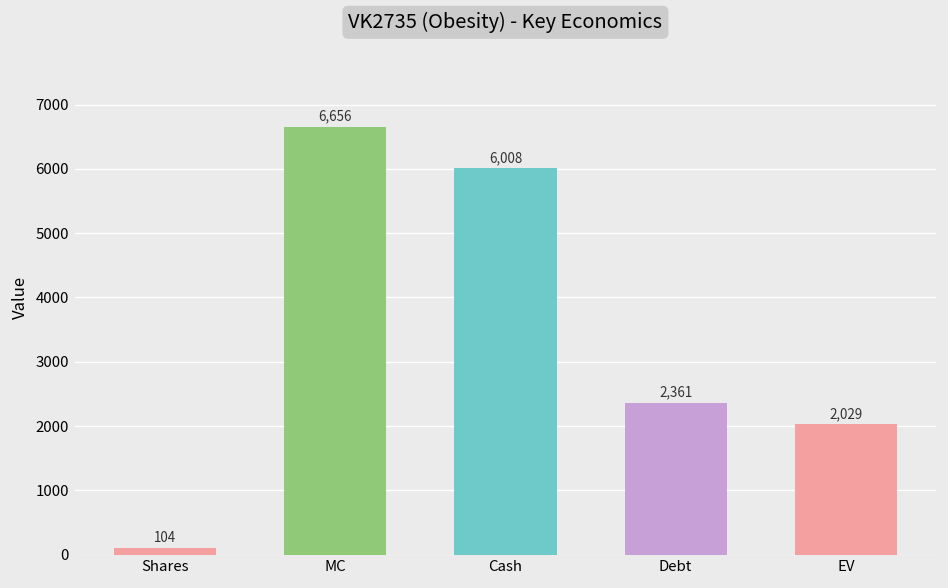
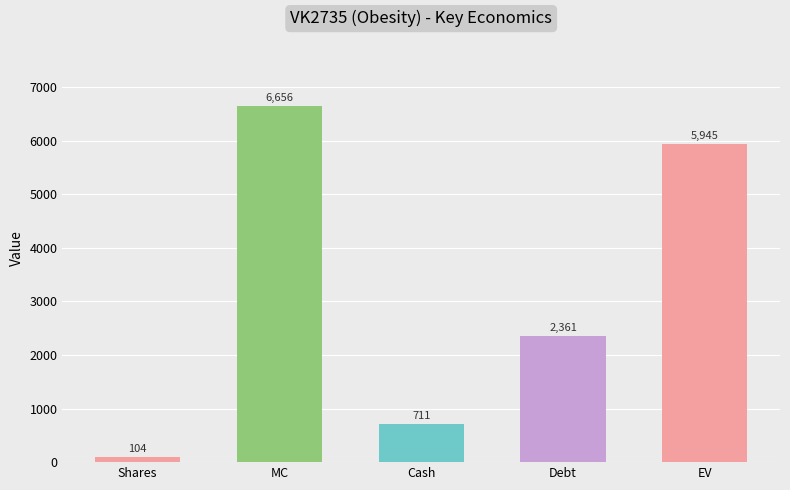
  {
    "Shares": "104",
    "MC": "6,656",
-   "Cash": "6,008",
+   "Cash": "711",
    "Debt": "2,361",
-   "EV": "2,029"
+   "EV": "5,945"
  }
